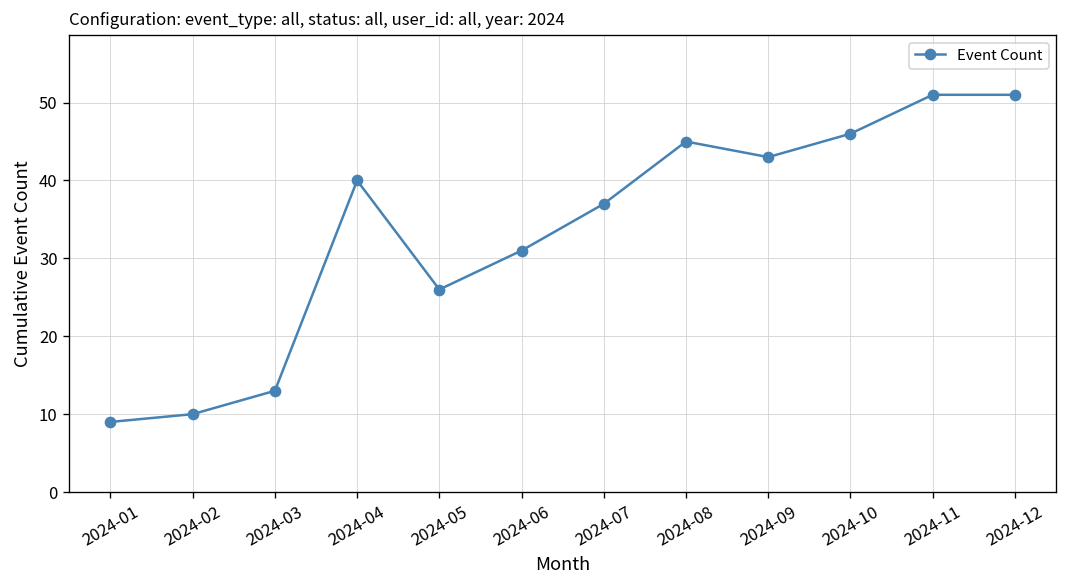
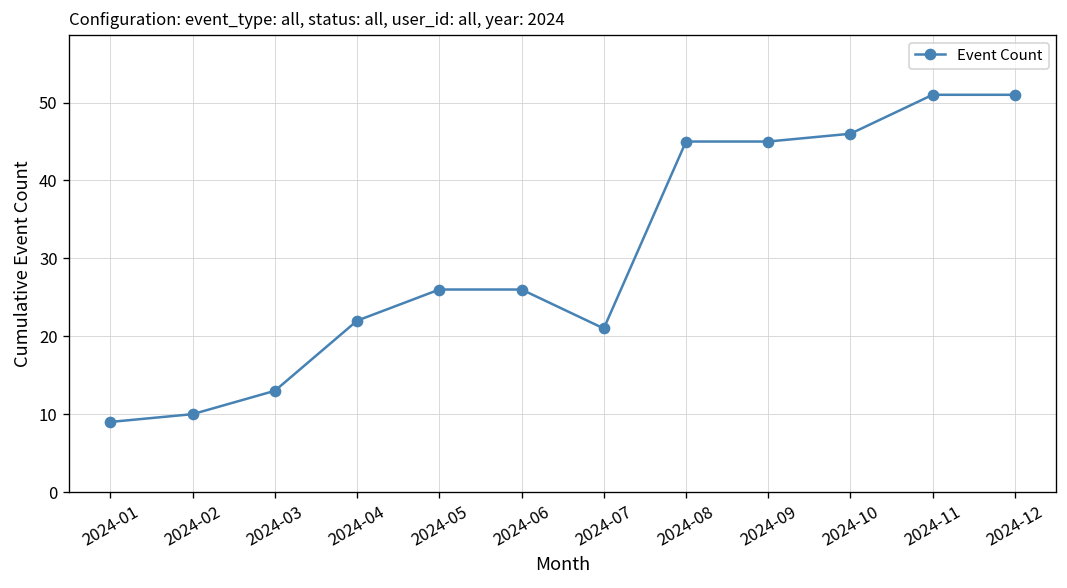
  {
    "2024-01": 9,
    "2024-02": 10,
    "2024-03": 13,
-   "2024-04": 40,
+   "2024-04": 22,
    "2024-05": 26,
-   "2024-06": 31,
-   "2024-07": 37,
+   "2024-06": 26,
+   "2024-07": 21,
    "2024-08": 45,
-   "2024-09": 43,
+   "2024-09": 45,
    "2024-10": 46,
    "2024-11": 51,
    "2024-12": 51
  }
